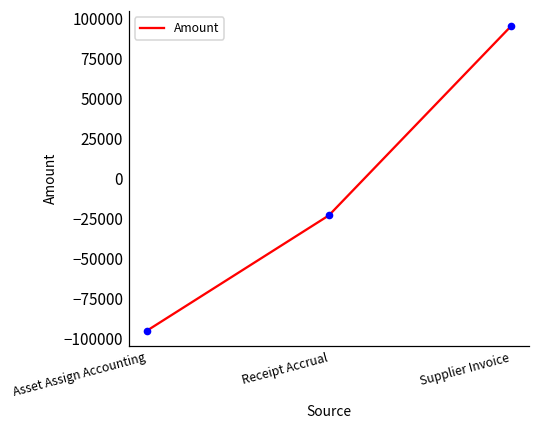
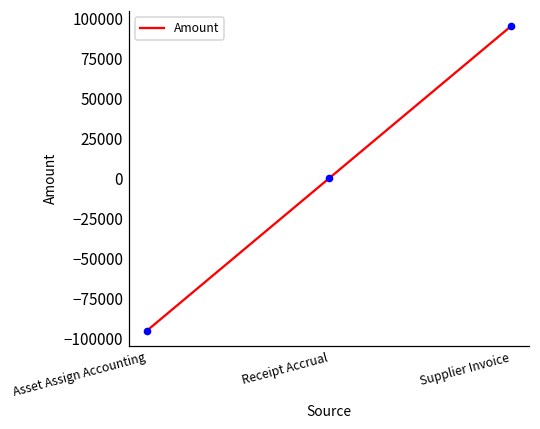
  {
    "Asset Assign Accounting": -95000,
-   "Receipt Accrual": -23000,
+   "Receipt Accrual": 0,
    "Supplier Invoice": 95000
  }
